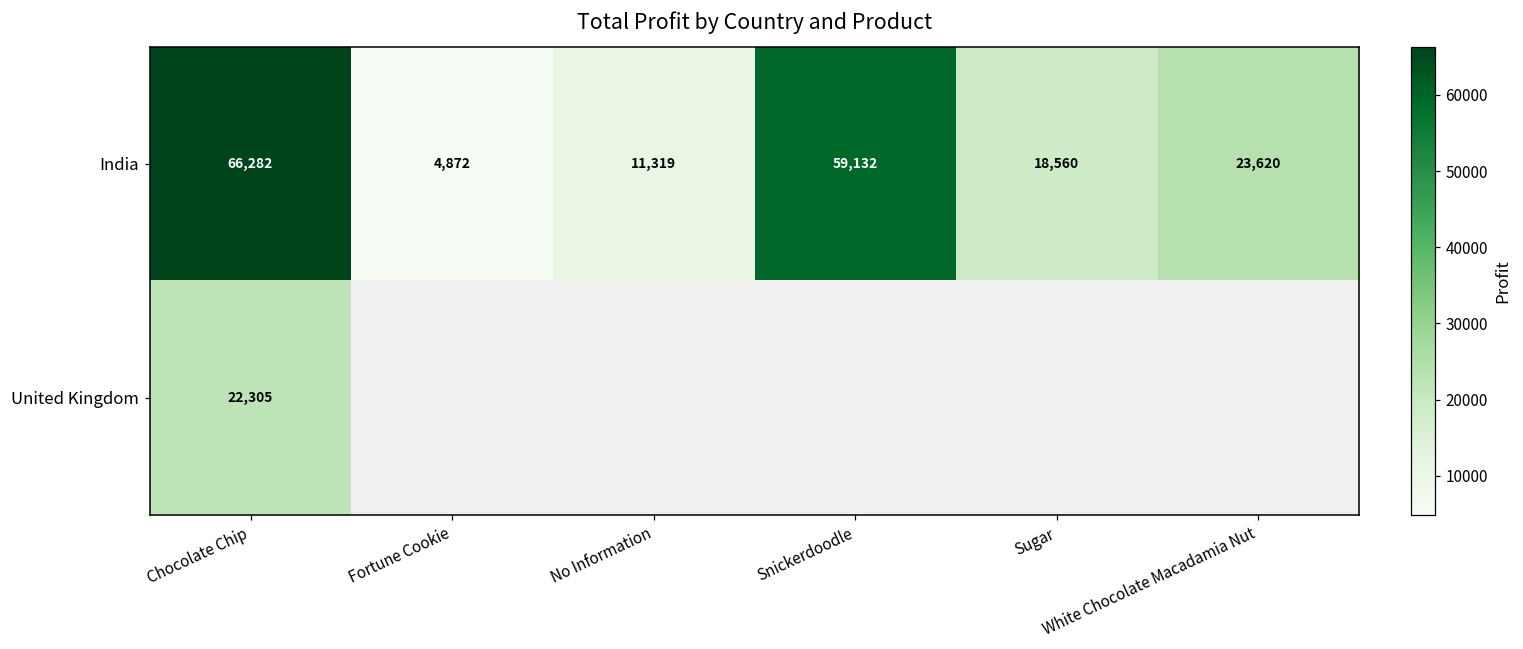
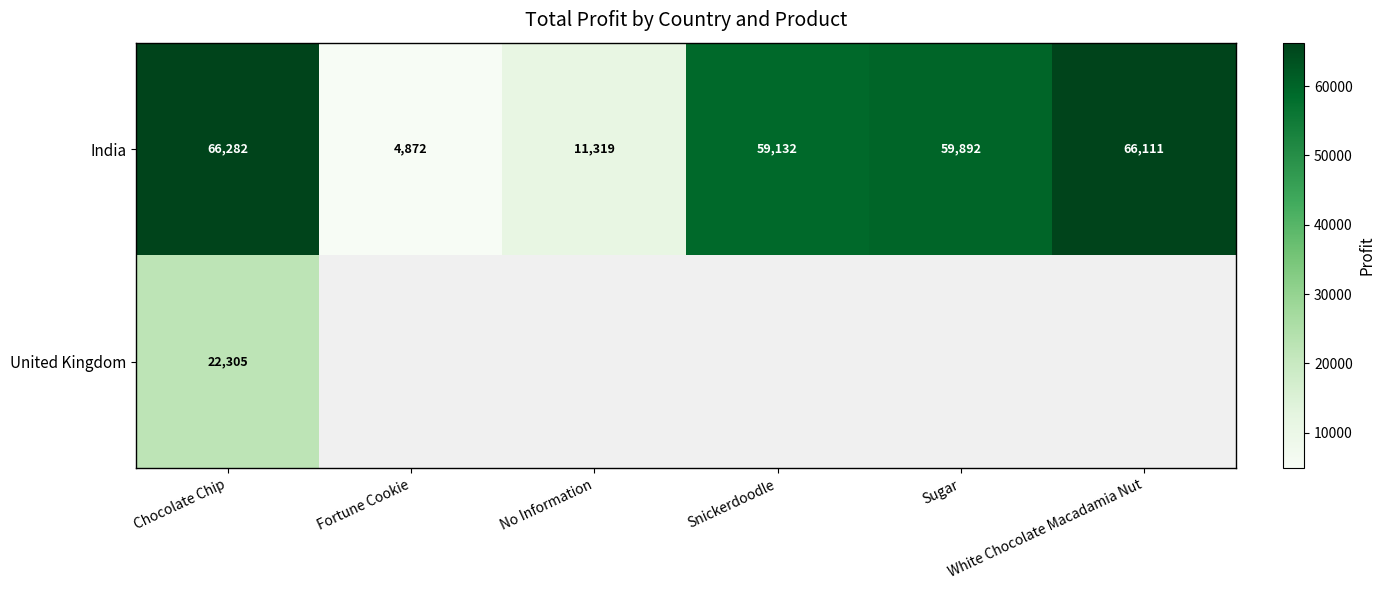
  {
    "India": {
      "Chocolate Chip": "66,282",
      "Fortune Cookie": "4,872",
      "No Information": "11,319",
      "Snickerdoodle": "59,132",
-     "Sugar": "18,560",
-     "White Chocolate Macadamia Nut": "23,620"
+     "Sugar": "59,892",
+     "White Chocolate Macadamia Nut": "66,111"
    },
    "United Kingdom": {
      "Chocolate Chip": "22,305"
    }
  }
